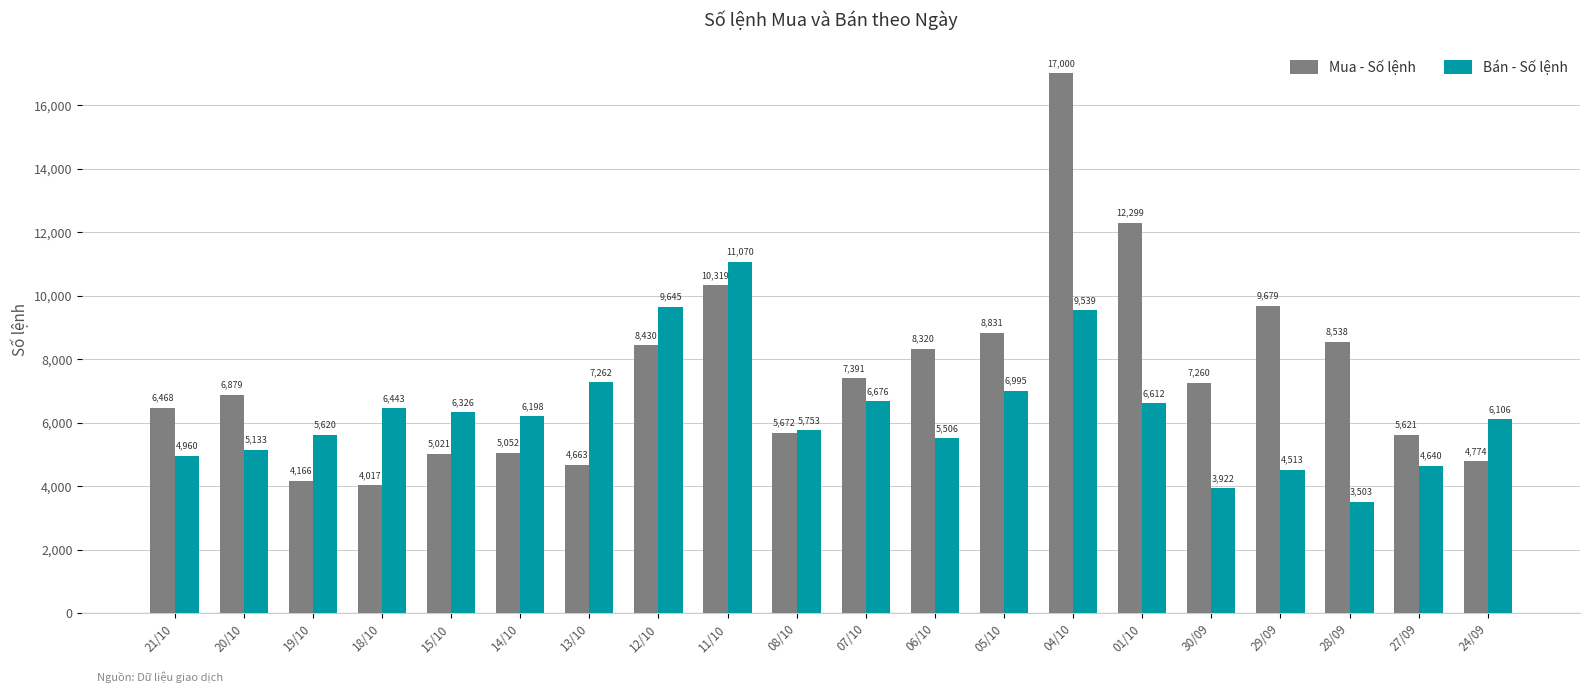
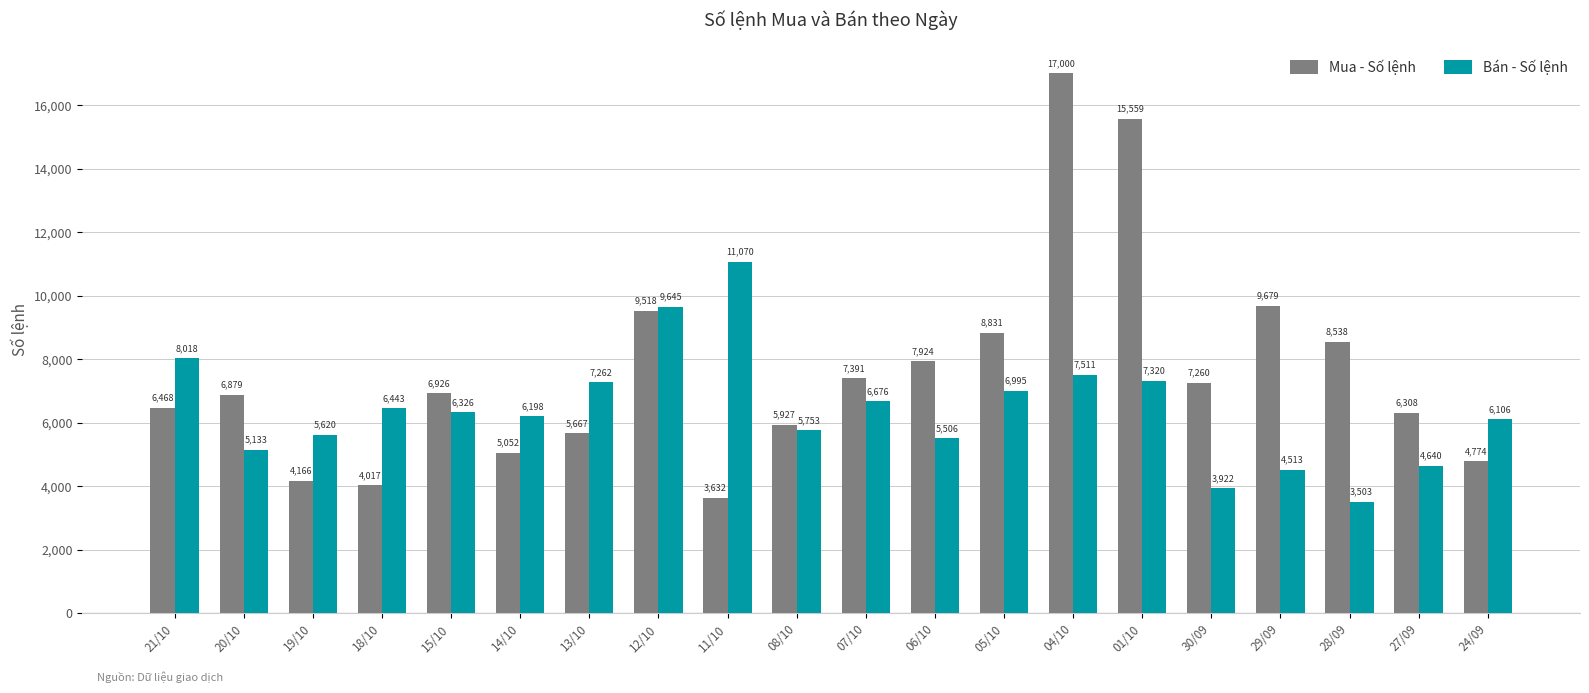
  {
    "Mua - Số lệnh": {
      "21/10": "6,468",
      "20/10": "6,879",
      "19/10": "4,166",
      "18/10": "4,017",
-     "15/10": "5,021",
+     "15/10": "6,926",
      "14/10": "5,052",
-     "13/10": "4,663",
-     "12/10": "8,430",
-     "11/10": "10,319",
-     "08/10": "5,672",
+     "13/10": "5,667",
+     "12/10": "9,518",
+     "11/10": "3,632",
+     "08/10": "5,927",
      "07/10": "7,391",
-     "06/10": "8,320",
+     "06/10": "7,924",
      "05/10": "8,831",
      "04/10": "17,000",
-     "01/10": "12,299",
+     "01/10": "15,559",
      "30/09": "7,260",
      "29/09": "9,679",
      "28/09": "8,538",
-     "27/09": "5,621",
+     "27/09": "6,308",
      "24/09": "4,774"
    },
    "Bán - Số lệnh": {
-     "21/10": "4,960",
+     "21/10": "8,018",
      "20/10": "5,133",
      "19/10": "5,620",
      "18/10": "6,443",
      "15/10": "6,326",
      "14/10": "6,198",
      "13/10": "7,262",
      "12/10": "9,645",
      "11/10": "11,070",
      "08/10": "5,753",
      "07/10": "6,676",
      "06/10": "5,506",
      "05/10": "6,995",
-     "04/10": "9,539",
-     "01/10": "6,612",
+     "04/10": "7,511",
+     "01/10": "7,320",
      "30/09": "3,922",
      "29/09": "4,513",
      "28/09": "3,503",
      "27/09": "4,640",
      "24/09": "6,106"
    }
  }
